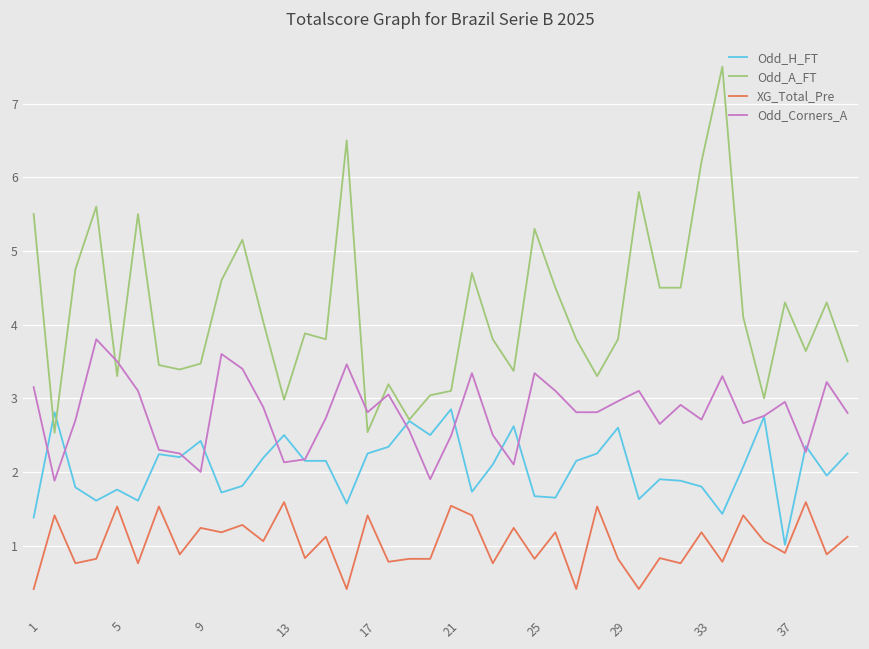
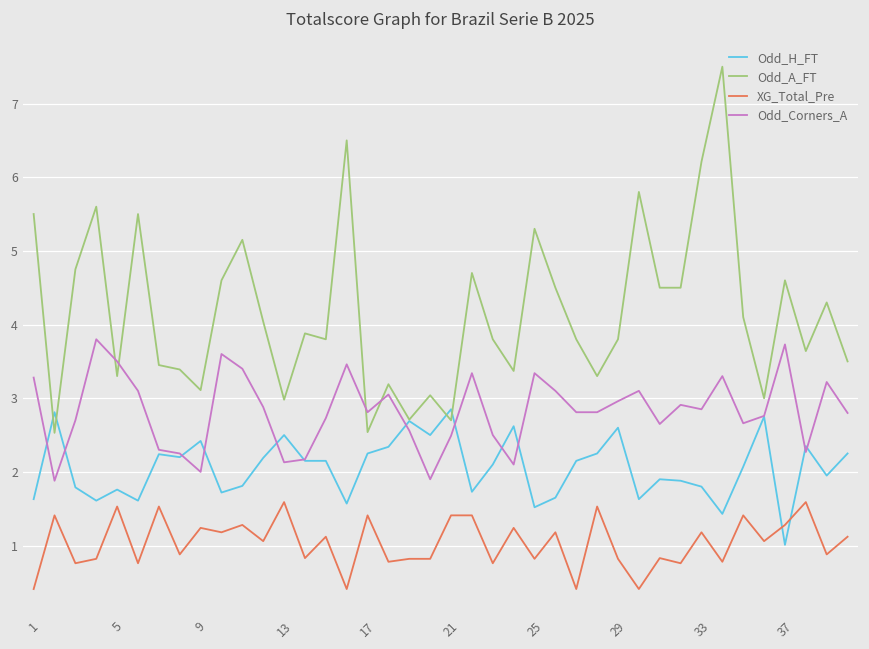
  {
    "Odd_H_FT": {
-     "1": 1.4,
+     "1": 1.6,
      "5": 1.8,
      "9": 2.4,
      "13": 2.5,
      "17": 2.3,
      "21": 2.9,
-     "25": 1.7,
+     "25": 1.5,
      "29": 2.6,
      "33": 1.8,
      "37": 1.0
    },
    "Odd_A_FT": {
      "1": 5.5,
      "5": 3.3,
-     "9": 3.5,
+     "9": 3.1,
      "13": 3.0,
      "17": 2.5,
-     "21": 3.1,
+     "21": 2.7,
      "25": 5.3,
      "29": 3.8,
      "33": 6.2,
-     "37": 4.3
+     "37": 4.6
    },
    "XG_Total_Pre": {
      "1": 0.4,
      "5": 1.5,
      "9": 1.2,
      "13": 1.6,
      "17": 1.4,
-     "21": 1.5,
+     "21": 1.4,
      "25": 0.8,
      "29": 0.8,
      "33": 1.2,
-     "37": 0.9
+     "37": 1.3
    },
    "Odd_Corners_A": {
-     "1": 3.2,
+     "1": 3.3,
      "5": 3.5,
      "9": 2.0,
      "13": 2.1,
      "17": 2.8,
      "21": 2.5,
      "25": 3.3,
      "29": 3.0,
-     "33": 2.7,
-     "37": 3.0
+     "33": 2.9,
+     "37": 3.7
    }
  }
